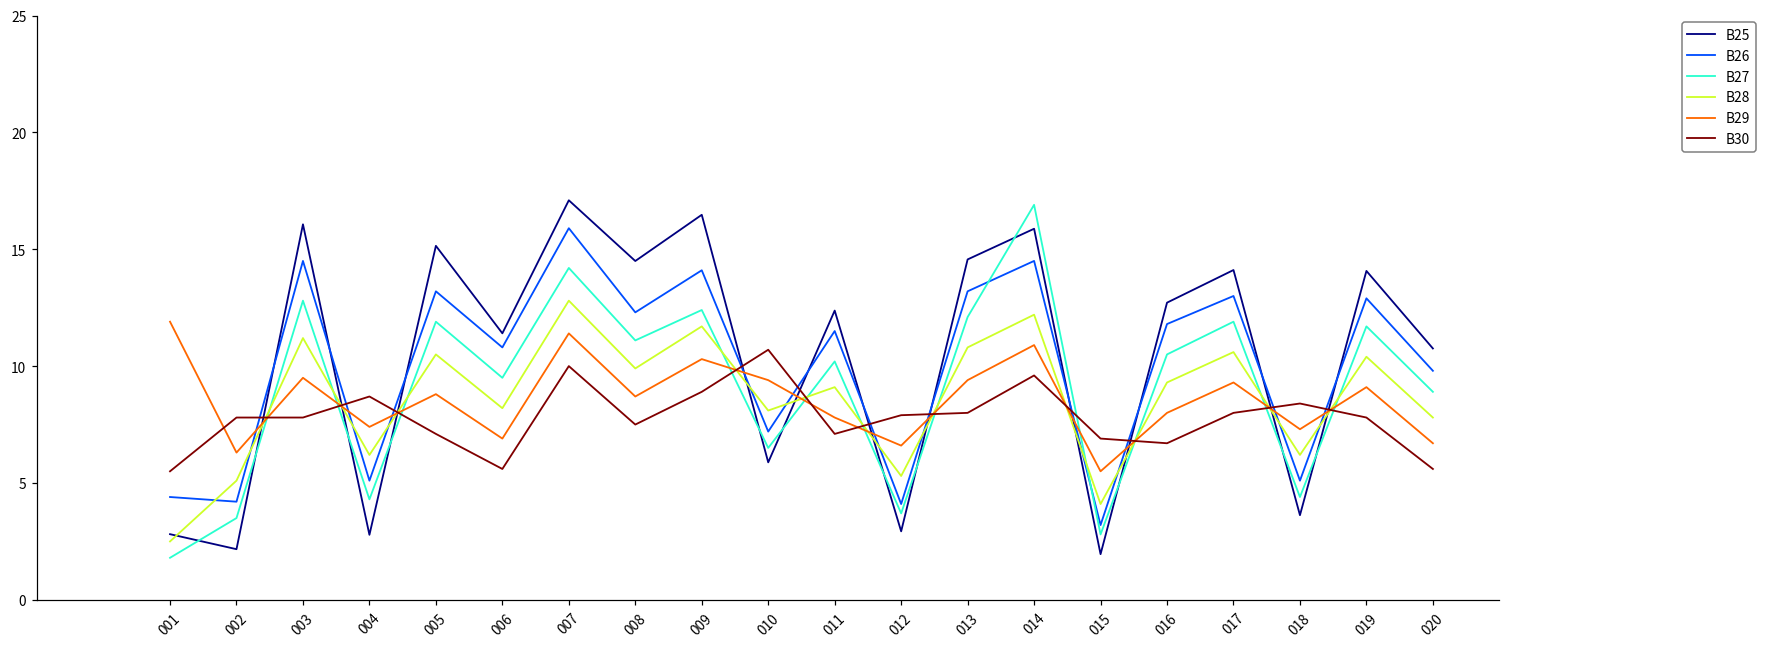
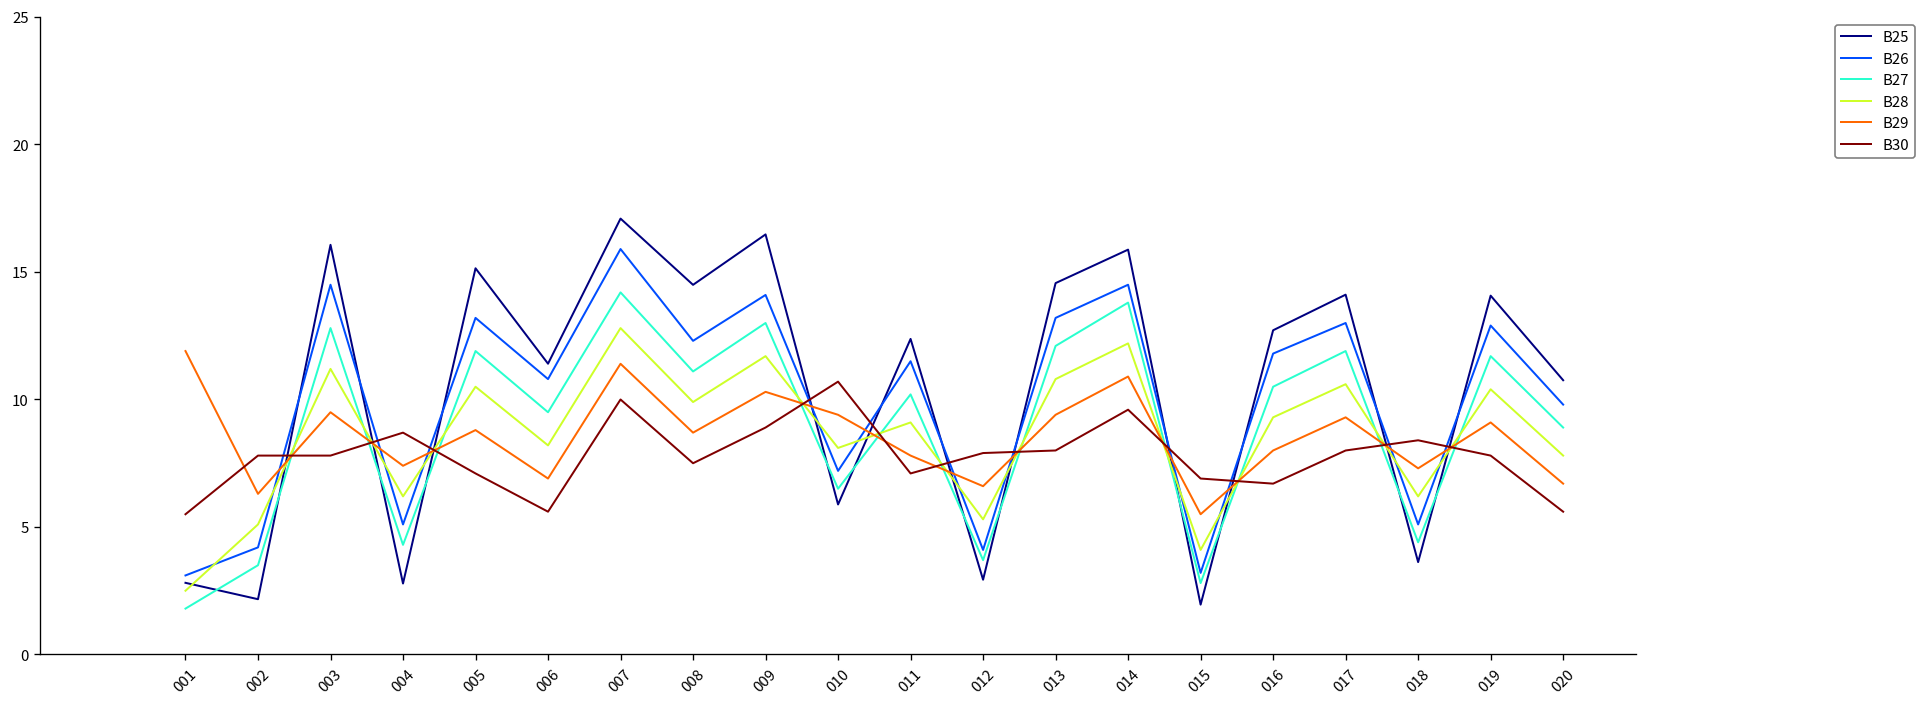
  {
    "B25": {
      "001": 2.8,
      "002": 2.2,
      "003": 16.1,
      "004": 2.8,
      "005": 15.1,
      "006": 11.4,
      "007": 17.1,
      "008": 14.5,
      "009": 16.5,
      "010": 5.9,
      "011": 12.4,
      "012": 2.9,
      "013": 14.6,
      "014": 15.9,
      "015": 2.0,
      "016": 12.7,
      "017": 14.1,
      "018": 3.6,
      "019": 14.1,
      "020": 10.8
    },
    "B26": {
-     "001": 4.4,
+     "001": 3.1,
      "002": 4.2,
      "003": 14.5,
      "004": 5.1,
      "005": 13.2,
      "006": 10.8,
      "007": 15.9,
      "008": 12.3,
      "009": 14.1,
      "010": 7.2,
      "011": 11.5,
      "012": 4.1,
      "013": 13.2,
      "014": 14.5,
      "015": 3.2,
      "016": 11.8,
      "017": 13.0,
      "018": 5.1,
      "019": 12.9,
      "020": 9.8
    },
    "B27": {
      "001": 1.8,
      "002": 3.5,
      "003": 12.8,
      "004": 4.3,
      "005": 11.9,
      "006": 9.5,
      "007": 14.2,
      "008": 11.1,
-     "009": 12.4,
+     "009": 13.0,
      "010": 6.5,
      "011": 10.2,
      "012": 3.7,
      "013": 12.1,
-     "014": 16.9,
+     "014": 13.8,
      "015": 2.8,
      "016": 10.5,
      "017": 11.9,
      "018": 4.4,
      "019": 11.7,
      "020": 8.9
    },
    "B28": {
      "001": 2.5,
      "002": 5.1,
      "003": 11.2,
      "004": 6.2,
      "005": 10.5,
      "006": 8.2,
      "007": 12.8,
      "008": 9.9,
      "009": 11.7,
      "010": 8.1,
      "011": 9.1,
      "012": 5.3,
      "013": 10.8,
      "014": 12.2,
      "015": 4.1,
      "016": 9.3,
      "017": 10.6,
      "018": 6.2,
      "019": 10.4,
      "020": 7.8
    },
    "B29": {
      "001": 11.9,
      "002": 6.3,
      "003": 9.5,
      "004": 7.4,
      "005": 8.8,
      "006": 6.9,
      "007": 11.4,
      "008": 8.7,
      "009": 10.3,
      "010": 9.4,
      "011": 7.8,
      "012": 6.6,
      "013": 9.4,
      "014": 10.9,
      "015": 5.5,
      "016": 8.0,
      "017": 9.3,
      "018": 7.3,
      "019": 9.1,
      "020": 6.7
    },
    "B30": {
      "001": 5.5,
      "002": 7.8,
      "003": 7.8,
      "004": 8.7,
      "005": 7.1,
      "006": 5.6,
      "007": 10.0,
      "008": 7.5,
      "009": 8.9,
      "010": 10.7,
      "011": 7.1,
      "012": 7.9,
      "013": 8.0,
      "014": 9.6,
      "015": 6.9,
      "016": 6.7,
      "017": 8.0,
      "018": 8.4,
      "019": 7.8,
      "020": 5.6
    }
  }
